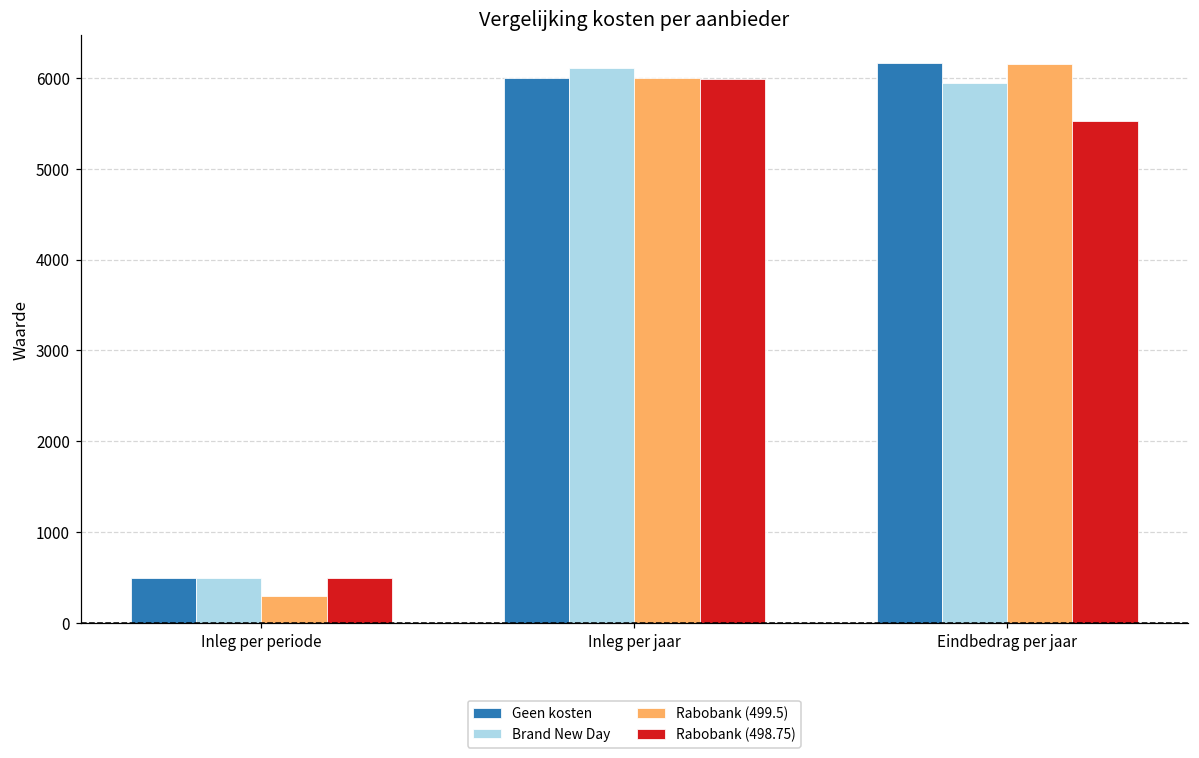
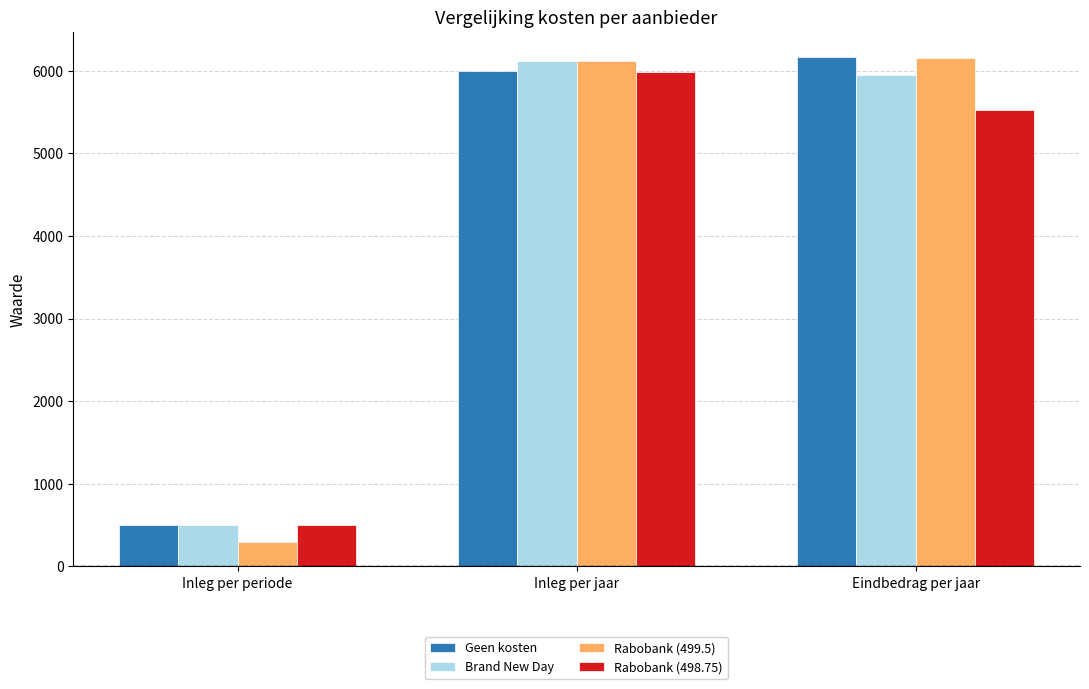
  {
    "Geen kosten": {
      "Inleg per periode": 500,
      "Inleg per jaar": 6000,
      "Eindbedrag per jaar": 6200
    },
    "Brand New Day": {
      "Inleg per periode": 500,
      "Inleg per jaar": 6100,
      "Eindbedrag per jaar": 5900
    },
    "Rabobank (499.5)": {
      "Inleg per periode": 300,
-     "Inleg per jaar": 6000,
+     "Inleg per jaar": 6100,
      "Eindbedrag per jaar": 6200
    },
    "Rabobank (498.75)": {
      "Inleg per periode": 500,
      "Inleg per jaar": 6000,
      "Eindbedrag per jaar": 5500
    }
  }
